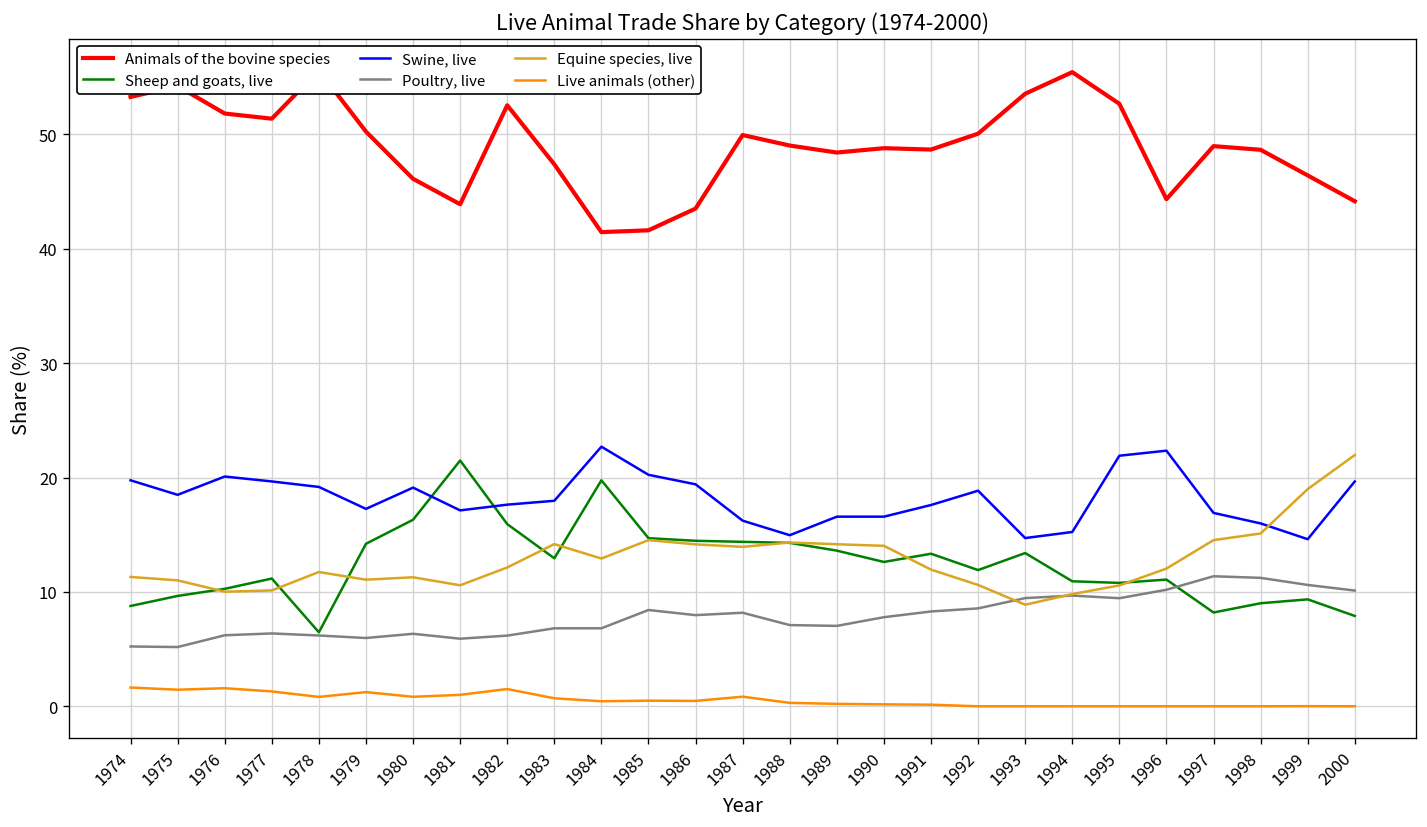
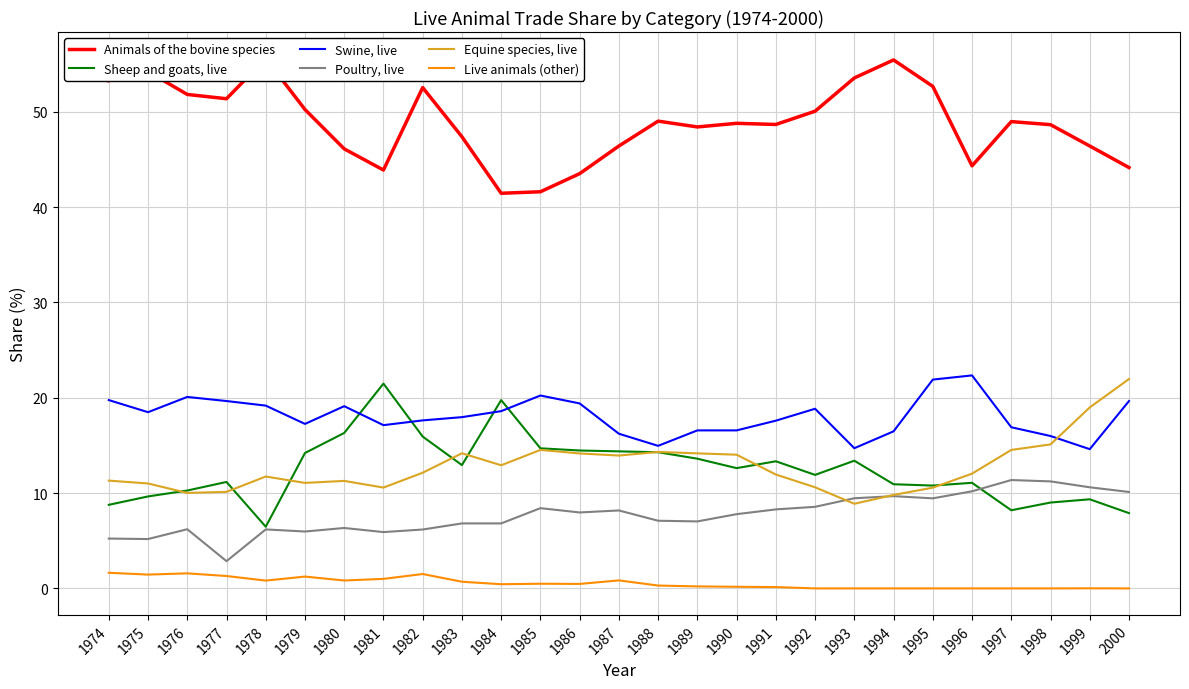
  {
    "Animals of the bovine species": {
      "1974": 53,
      "1976": 52,
      "1977": 51,
      "1979": 50,
      "1980": 46,
      "1981": 44,
      "1982": 53,
      "1983": 47,
      "1984": 41,
      "1985": 42,
      "1986": 44,
-     "1987": 50,
+     "1987": 46,
      "1988": 49,
      "1989": 48,
      "1990": 49,
      "1991": 49,
      "1992": 50,
      "1993": 54,
      "1994": 55,
      "1995": 53,
      "1996": 44,
      "1997": 49,
      "1998": 49,
      "1999": 46,
      "2000": 44
    },
    "Sheep and goats, live": {
      "1974": 9,
      "1975": 10,
      "1977": 11,
      "1978": 6,
      "1979": 14,
      "1980": 16,
      "1981": 21,
      "1982": 16,
      "1983": 13,
      "1984": 20,
      "1986": 14,
      "1987": 14,
      "1989": 14,
      "1990": 13,
      "1991": 13,
      "1992": 12,
      "1993": 13,
      "1994": 11,
      "1996": 11,
      "1997": 8,
      "1998": 9,
      "1999": 9,
      "2000": 8
    },
    "Swine, live": {
      "1974": 20,
      "1975": 18,
      "1976": 20,
      "1977": 20,
      "1978": 19,
      "1979": 17,
      "1980": 19,
      "1981": 17,
      "1982": 18,
      "1983": 18,
-     "1984": 23,
+     "1984": 19,
      "1985": 20,
      "1986": 19,
      "1987": 16,
      "1988": 15,
      "1989": 17,
      "1990": 17,
      "1991": 18,
      "1992": 19,
      "1993": 15,
-     "1994": 15,
+     "1994": 16,
      "1995": 22,
      "1996": 22,
      "1997": 17,
      "1998": 16,
      "1999": 15,
      "2000": 20
    },
    "Poultry, live": {
      "1974": 5,
      "1975": 5,
      "1976": 6,
-     "1977": 6,
+     "1977": 3,
      "1978": 6,
      "1979": 6,
      "1980": 6,
      "1981": 6,
      "1982": 6,
      "1983": 7,
      "1984": 7,
      "1985": 8,
      "1986": 8,
      "1987": 8,
      "1988": 7,
      "1989": 7,
      "1990": 8,
      "1991": 8,
      "1992": 9,
      "1993": 9,
      "1995": 9,
      "1996": 10,
      "1997": 11,
      "1998": 11,
      "1999": 11,
      "2000": 10
    }
  }
